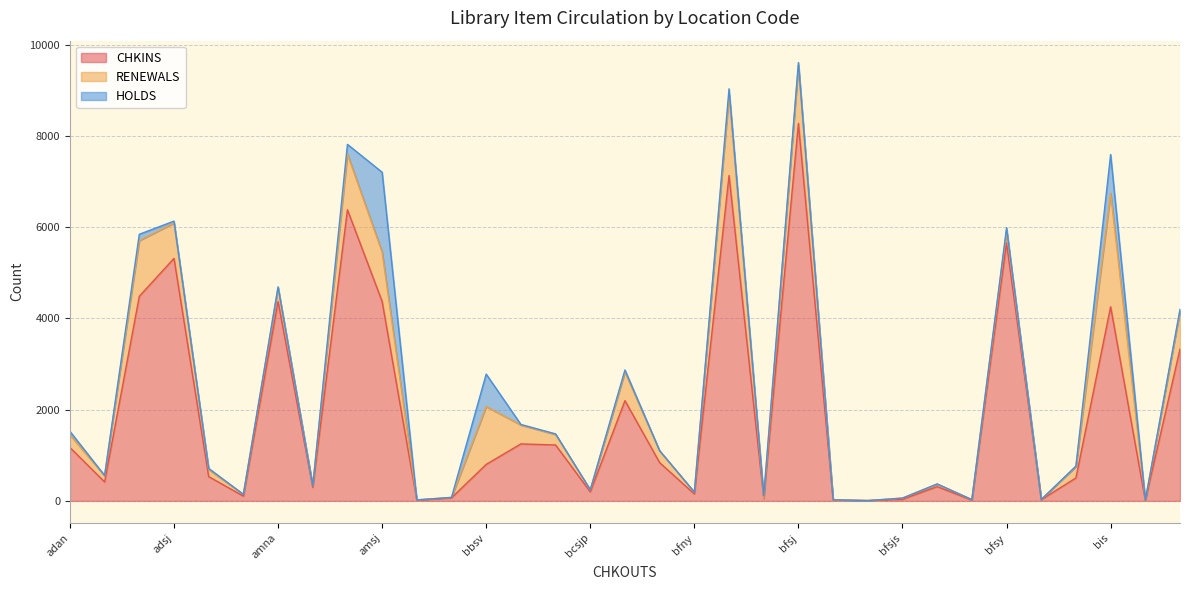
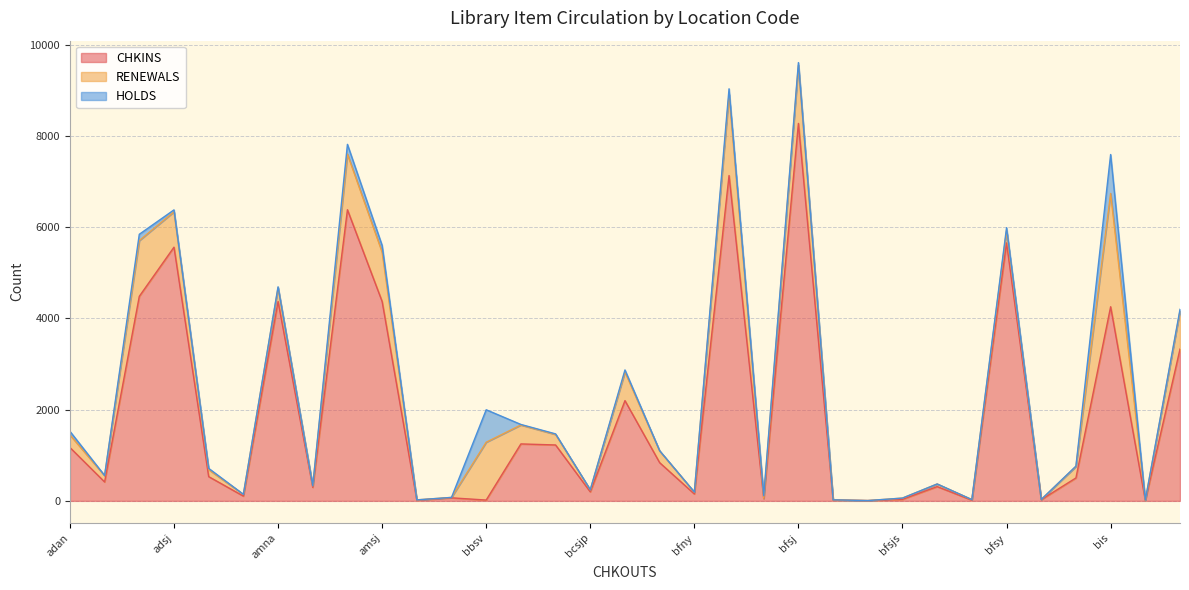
  {
    "CHKINS": {
      "adan": 1200,
-     "adsj": 5300,
+     "adsj": 5600,
      "amna": 4400,
      "amsj": 4400,
-     "bbsv": 800,
+     "bbsv": 0,
      "bfsj": 8300,
      "bfsy": 5700,
      "bis": 4300
    },
    "RENEWALS": {
      "adan": 300,
      "amsj": 1100,
      "bbsv": 1300,
      "bfsj": 1300,
      "bfsy": 300,
      "bis": 2500
    },
    "HOLDS": {
      "adan": 100,
-     "amsj": 1800,
+     "amsj": 100,
      "bbsv": 700,
      "bfsj": 100,
      "bfsy": 100,
      "bis": 900
    }
  }
